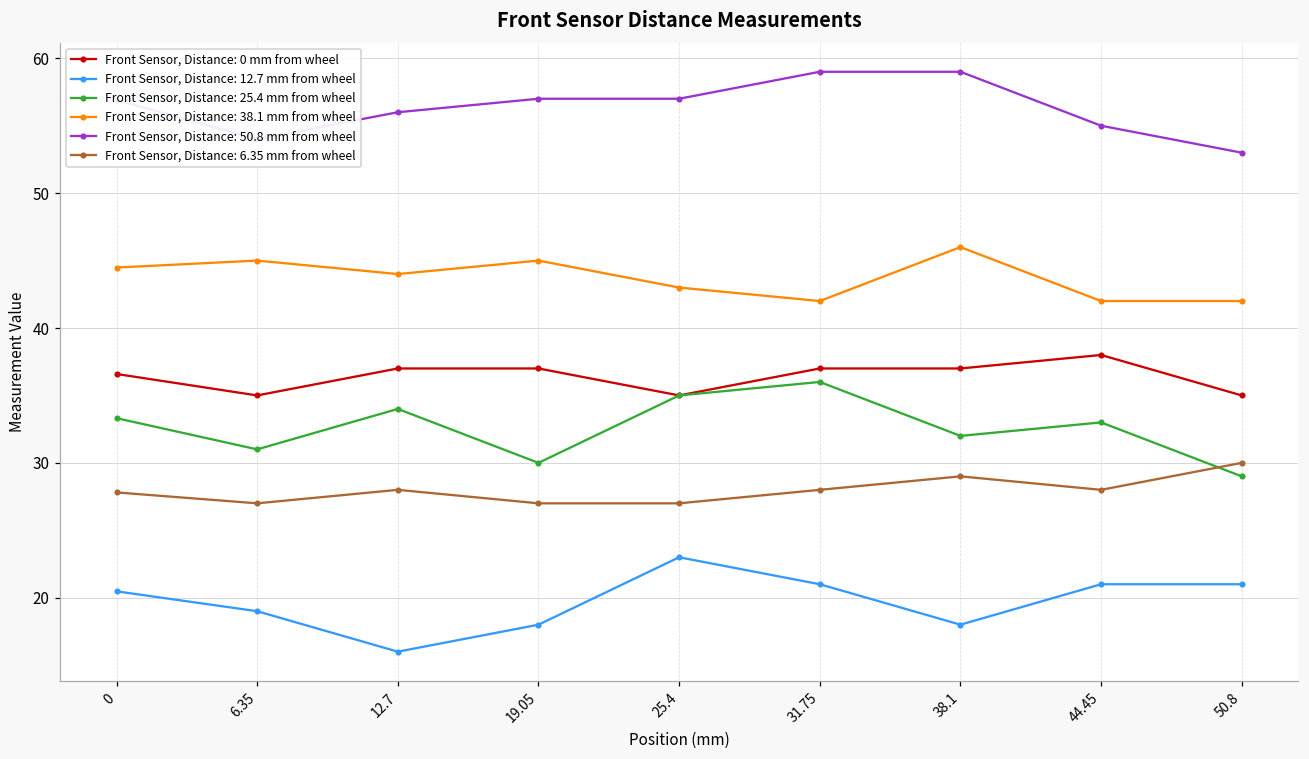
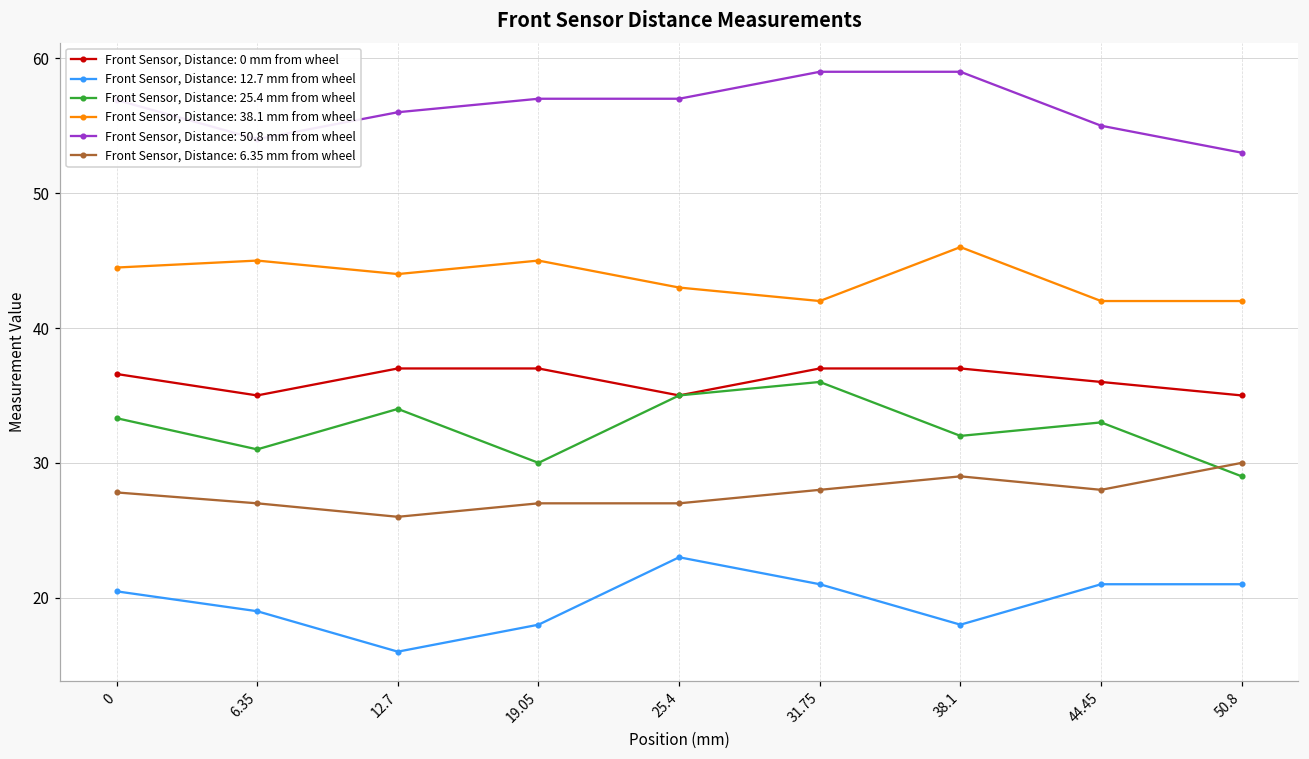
  {
    "Front Sensor, Distance: 0 mm from wheel": {
      "0": 36.6,
      "6.35": 35,
      "12.7": 37,
      "19.05": 37,
      "31.75": 37,
      "38.1": 37,
-     "44.45": 38,
+     "44.45": 36,
      "50.8": 35
    },
    "Front Sensor, Distance: 12.7 mm from wheel": {
      "0": 20.5,
      "6.35": 19,
      "12.7": 16,
      "19.05": 18,
      "25.4": 23,
      "31.75": 21,
      "38.1": 18,
      "44.45": 21,
      "50.8": 21
    },
    "Front Sensor, Distance: 25.4 mm from wheel": {
      "0": 33.3,
      "6.35": 31,
      "12.7": 34,
      "19.05": 30,
      "31.75": 36,
      "38.1": 32,
      "44.45": 33,
      "50.8": 29
    },
    "Front Sensor, Distance: 38.1 mm from wheel": {
      "0": 44.5,
      "6.35": 45,
      "12.7": 44,
      "19.05": 45,
      "25.4": 43,
      "31.75": 42,
      "38.1": 46,
      "44.45": 42,
      "50.8": 42
    },
    "Front Sensor, Distance: 50.8 mm from wheel": {
      "12.7": 56,
      "19.05": 57,
      "25.4": 57,
      "31.75": 59,
      "38.1": 59,
      "44.45": 55,
      "50.8": 53
    },
    "Front Sensor, Distance: 6.35 mm from wheel": {
      "0": 28,
      "6.35": 27,
-     "12.7": 28,
+     "12.7": 26,
      "19.05": 27,
      "25.4": 27,
      "31.75": 28,
      "38.1": 29,
      "44.45": 28,
      "50.8": 30
    }
  }
